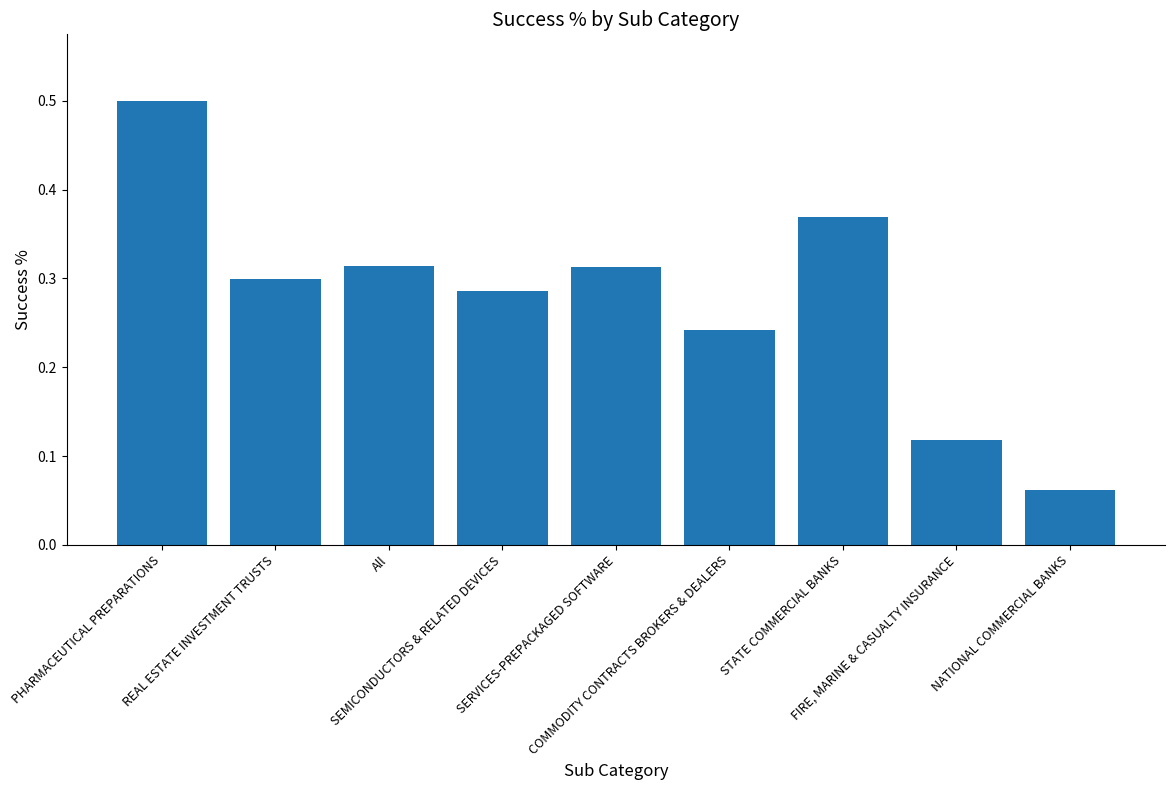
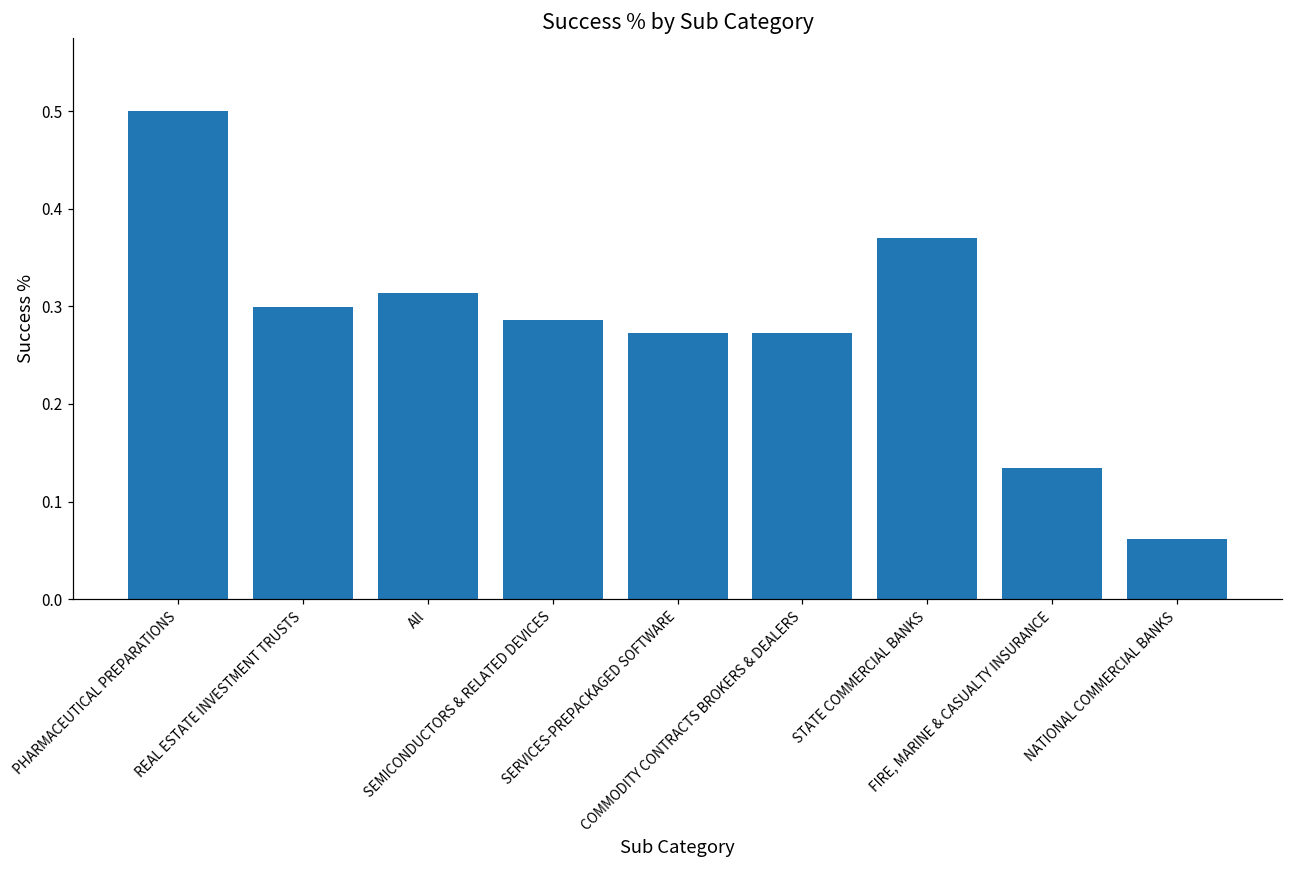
  {
    "PHARMACEUTICAL PREPARATIONS": 0.50,
    "REAL ESTATE INVESTMENT TRUSTS": 0.30,
    "All": 0.31,
    "SEMICONDUCTORS & RELATED DEVICES": 0.29,
-   "SERVICES-PREPACKAGED SOFTWARE": 0.31,
-   "COMMODITY CONTRACTS BROKERS & DEALERS": 0.24,
+   "SERVICES-PREPACKAGED SOFTWARE": 0.27,
+   "COMMODITY CONTRACTS BROKERS & DEALERS": 0.27,
    "STATE COMMERCIAL BANKS": 0.37,
-   "FIRE, MARINE & CASUALTY INSURANCE": 0.12,
+   "FIRE, MARINE & CASUALTY INSURANCE": 0.13,
    "NATIONAL COMMERCIAL BANKS": 0.06
  }
